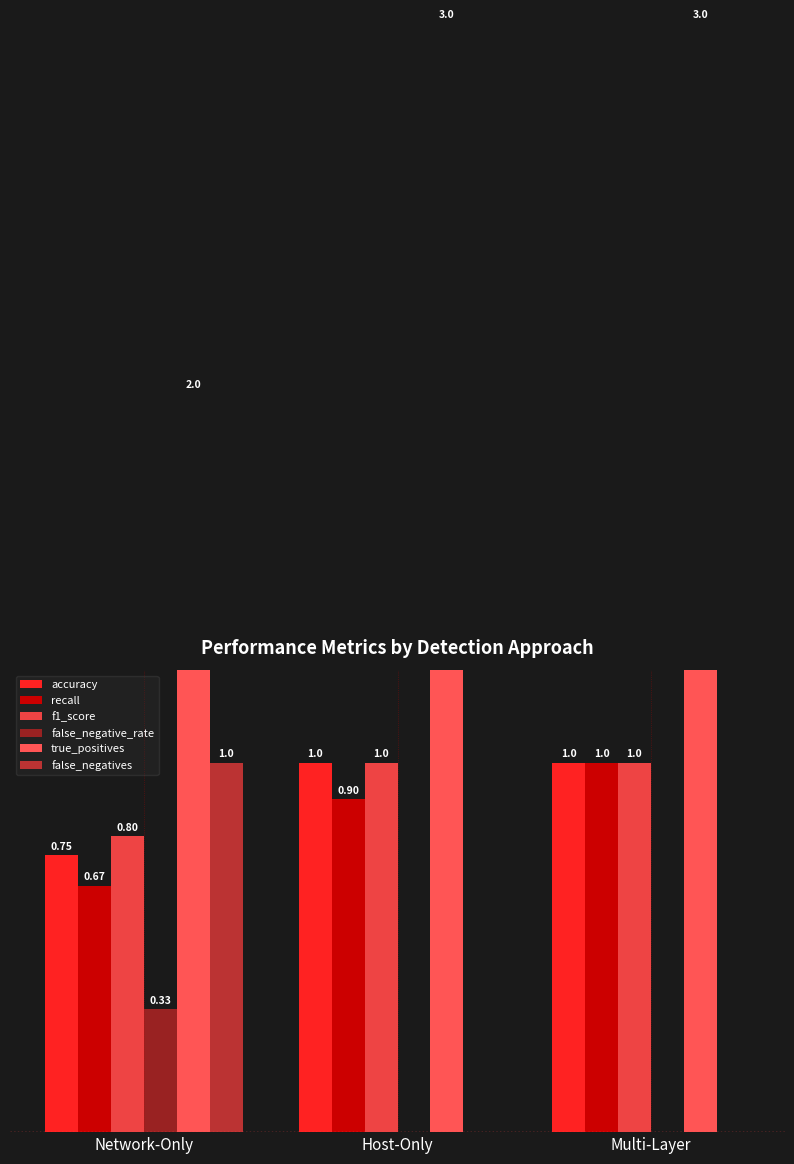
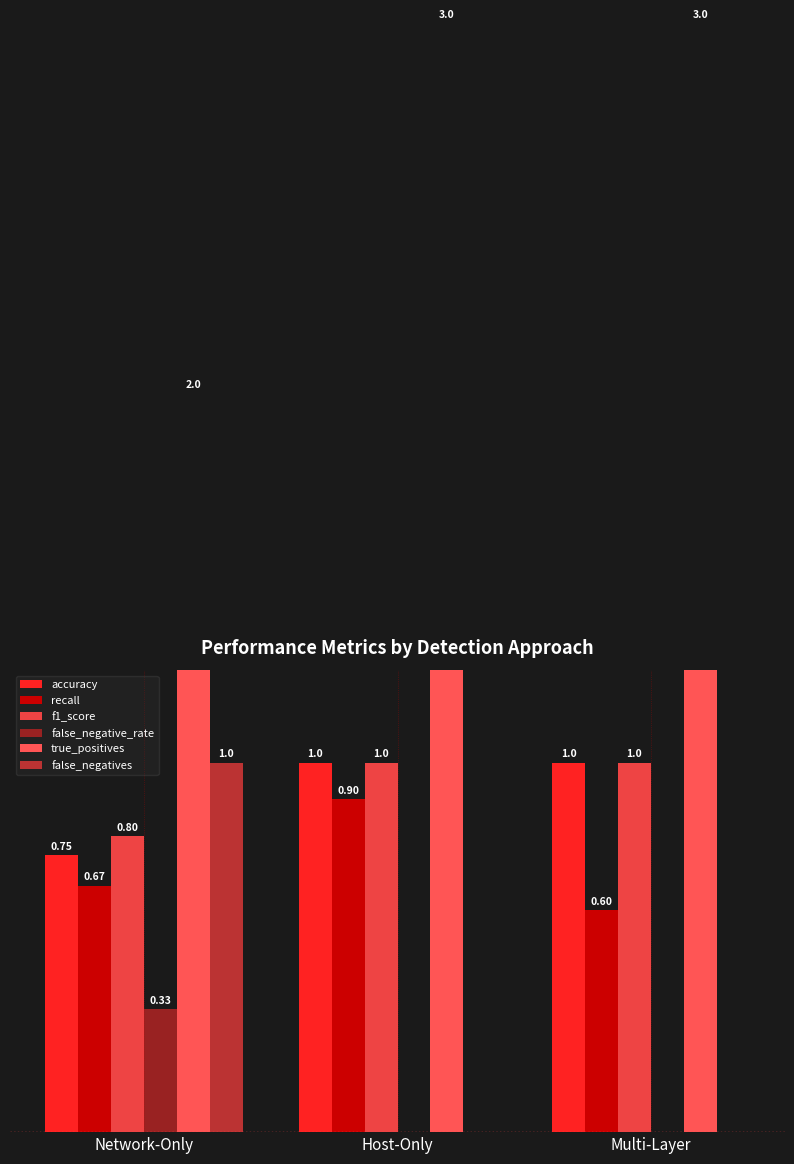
  {
    "recall": {
      "Network-Only": 0.67,
      "Host-Only": 0.90,
-     "Multi-Layer": 1.0
+     "Multi-Layer": 0.60
    }
  }
